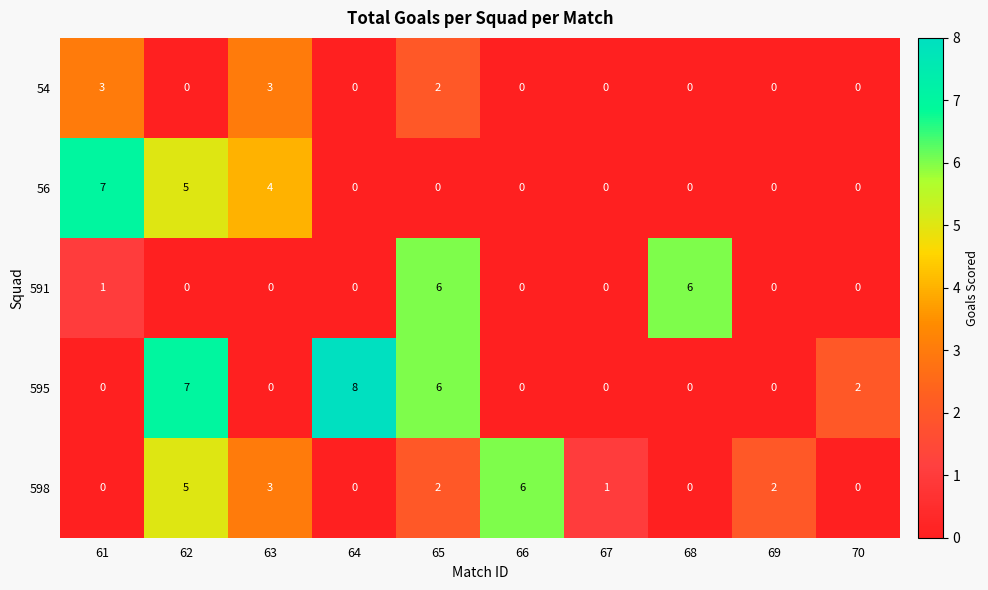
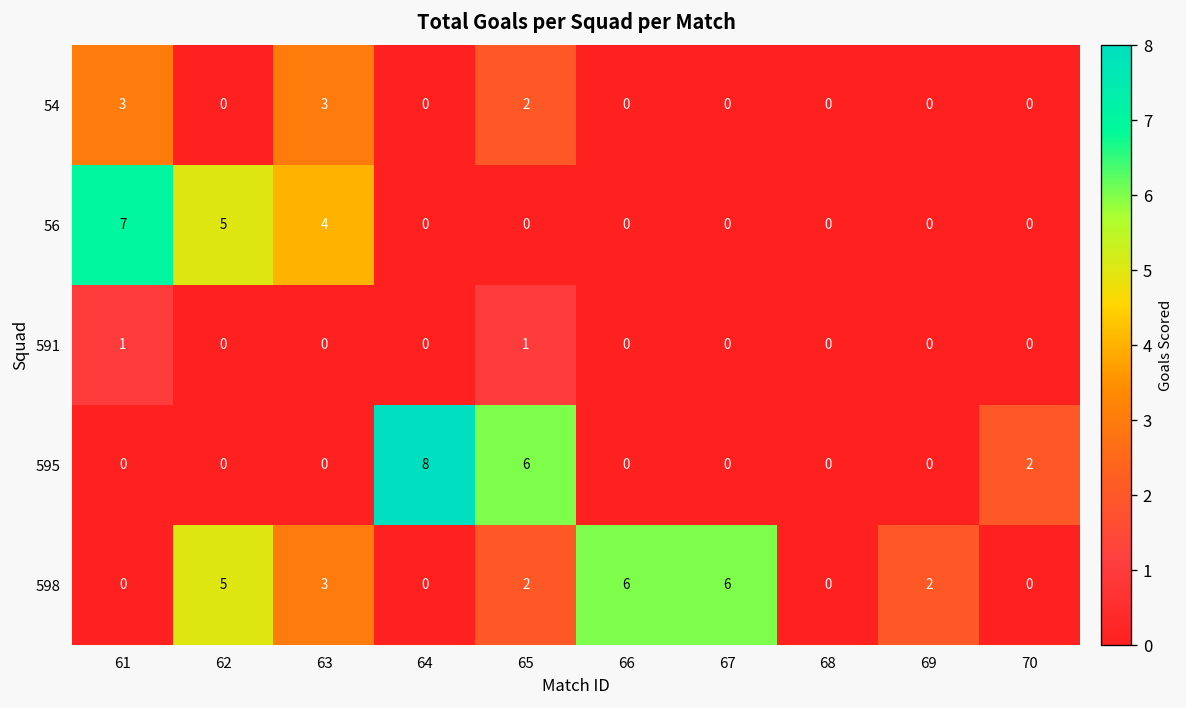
  {
    "54": {
      "61": 3,
      "62": 0,
      "63": 3,
      "64": 0,
      "65": 2,
      "66": 0,
      "67": 0,
      "68": 0,
      "69": 0,
      "70": 0
    },
    "56": {
      "61": 7,
      "62": 5,
      "63": 4,
      "64": 0,
      "65": 0,
      "66": 0,
      "67": 0,
      "68": 0,
      "69": 0,
      "70": 0
    },
    "591": {
      "61": 1,
      "62": 0,
      "63": 0,
      "64": 0,
-     "65": 6,
+     "65": 1,
      "66": 0,
      "67": 0,
-     "68": 6,
+     "68": 0,
      "69": 0,
      "70": 0
    },
    "595": {
      "61": 0,
-     "62": 7,
+     "62": 0,
      "63": 0,
      "64": 8,
      "65": 6,
      "66": 0,
      "67": 0,
      "68": 0,
      "69": 0,
      "70": 2
    },
    "598": {
      "61": 0,
      "62": 5,
      "63": 3,
      "64": 0,
      "65": 2,
      "66": 6,
-     "67": 1,
+     "67": 6,
      "68": 0,
      "69": 2,
      "70": 0
    }
  }
